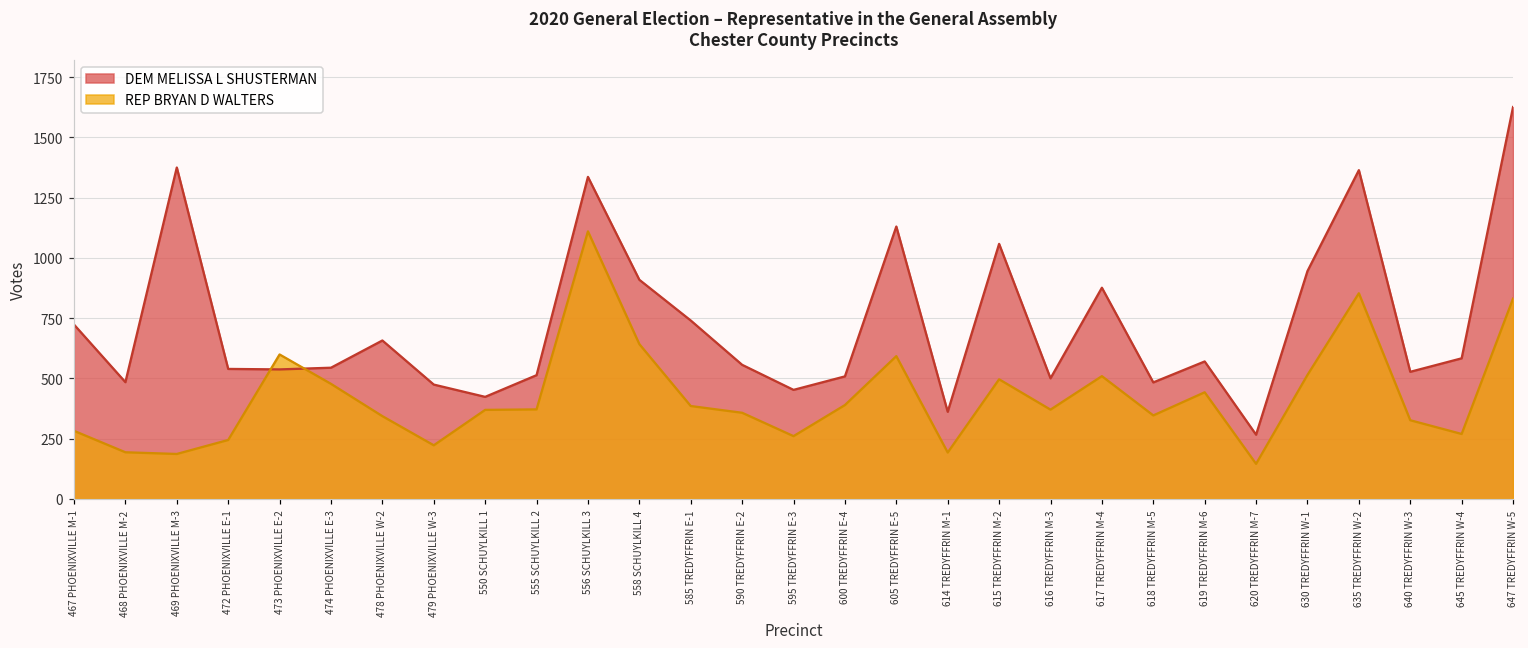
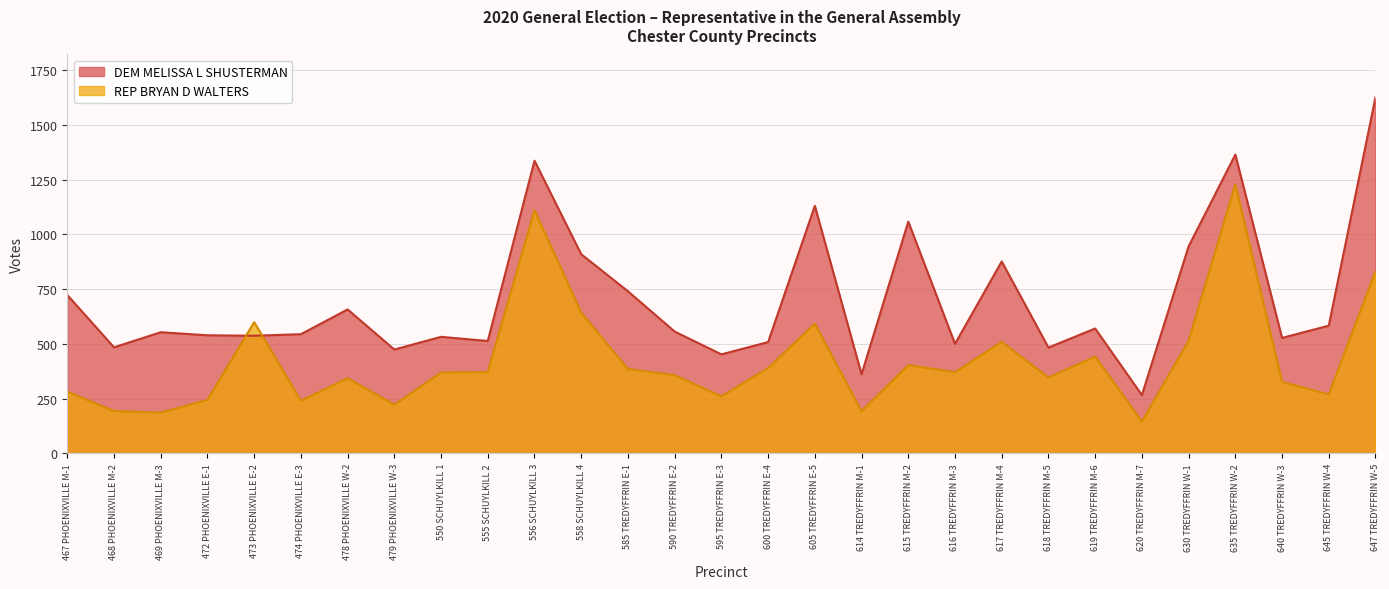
  {
    "DEM MELISSA L SHUSTERMAN": {
      "467 PHOENIXVILLE M-1": 720,
      "468 PHOENIXVILLE M-2": 480,
-     "469 PHOENIXVILLE M-3": 1380,
+     "469 PHOENIXVILLE M-3": 550,
      "472 PHOENIXVILLE E-1": 540,
      "473 PHOENIXVILLE E-2": 540,
      "474 PHOENIXVILLE E-3": 540,
      "478 PHOENIXVILLE W-2": 660,
      "479 PHOENIXVILLE W-3": 470,
-     "550 SCHUYLKILL 1": 420,
+     "550 SCHUYLKILL 1": 530,
      "555 SCHUYLKILL 2": 510,
      "556 SCHUYLKILL 3": 1340,
      "558 SCHUYLKILL 4": 910,
      "585 TREDYFFRIN E-1": 740,
      "590 TREDYFFRIN E-2": 560,
      "595 TREDYFFRIN E-3": 450,
      "600 TREDYFFRIN E-4": 510,
      "605 TREDYFFRIN E-5": 1130,
      "614 TREDYFFRIN M-1": 360,
      "615 TREDYFFRIN M-2": 1060,
      "616 TREDYFFRIN M-3": 500,
      "617 TREDYFFRIN M-4": 880,
      "618 TREDYFFRIN M-5": 480,
      "619 TREDYFFRIN M-6": 570,
      "620 TREDYFFRIN M-7": 270,
      "630 TREDYFFRIN W-1": 950,
      "635 TREDYFFRIN W-2": 1360,
      "640 TREDYFFRIN W-3": 530,
      "645 TREDYFFRIN W-4": 580,
      "647 TREDYFFRIN W-5": 1630
    },
    "REP BRYAN D WALTERS": {
      "467 PHOENIXVILLE M-1": 280,
      "468 PHOENIXVILLE M-2": 190,
      "469 PHOENIXVILLE M-3": 190,
      "472 PHOENIXVILLE E-1": 240,
      "473 PHOENIXVILLE E-2": 600,
-     "474 PHOENIXVILLE E-3": 480,
+     "474 PHOENIXVILLE E-3": 240,
      "478 PHOENIXVILLE W-2": 340,
      "479 PHOENIXVILLE W-3": 220,
      "550 SCHUYLKILL 1": 370,
      "555 SCHUYLKILL 2": 370,
      "556 SCHUYLKILL 3": 1110,
      "558 SCHUYLKILL 4": 640,
      "585 TREDYFFRIN E-1": 390,
      "590 TREDYFFRIN E-2": 360,
      "595 TREDYFFRIN E-3": 260,
      "600 TREDYFFRIN E-4": 390,
      "605 TREDYFFRIN E-5": 590,
      "614 TREDYFFRIN M-1": 190,
-     "615 TREDYFFRIN M-2": 500,
+     "615 TREDYFFRIN M-2": 400,
      "616 TREDYFFRIN M-3": 370,
      "617 TREDYFFRIN M-4": 510,
      "618 TREDYFFRIN M-5": 350,
      "619 TREDYFFRIN M-6": 440,
      "620 TREDYFFRIN M-7": 150,
      "630 TREDYFFRIN W-1": 510,
-     "635 TREDYFFRIN W-2": 850,
+     "635 TREDYFFRIN W-2": 1230,
      "640 TREDYFFRIN W-3": 330,
      "645 TREDYFFRIN W-4": 270,
      "647 TREDYFFRIN W-5": 830
    }
  }
